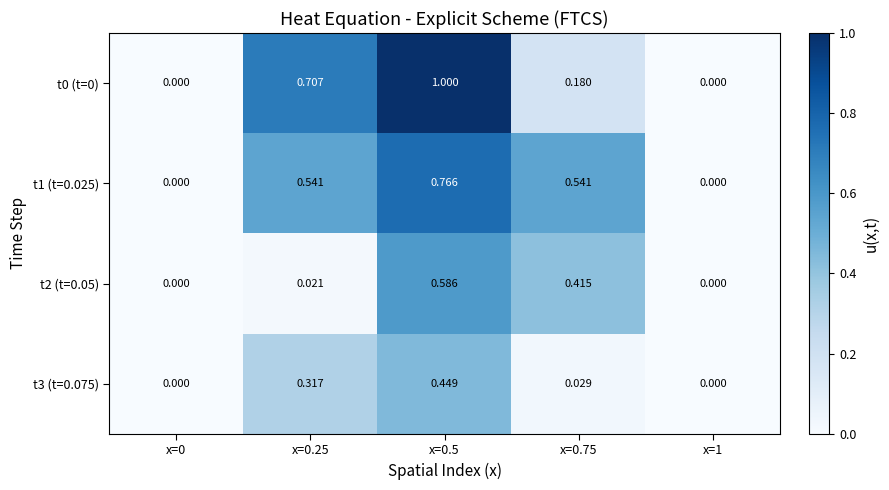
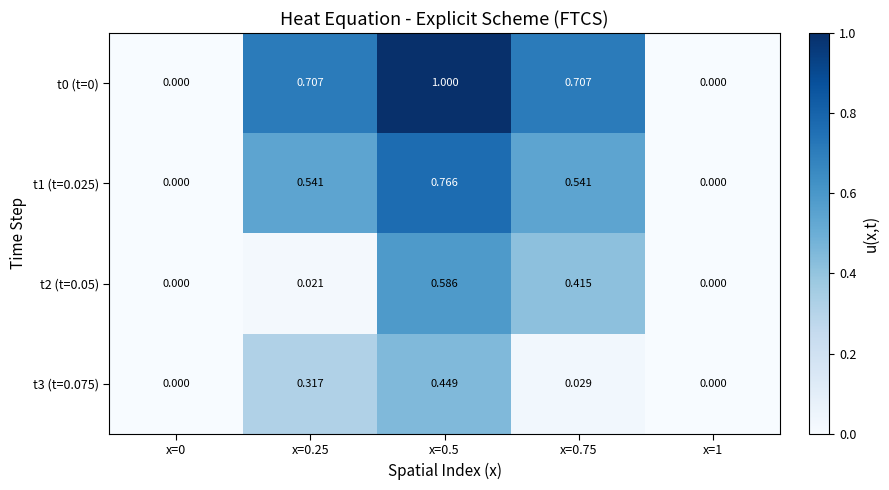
  {
    "t0 (t=0)": {
      "x=0": 0.000,
      "x=0.25": 0.707,
      "x=0.5": 1.000,
-     "x=0.75": 0.180,
+     "x=0.75": 0.707,
      "x=1": 0.000
    },
    "t1 (t=0.025)": {
      "x=0": 0.000,
      "x=0.25": 0.541,
      "x=0.5": 0.766,
      "x=0.75": 0.541,
      "x=1": 0.000
    },
    "t2 (t=0.05)": {
      "x=0": 0.000,
      "x=0.25": 0.021,
      "x=0.5": 0.586,
      "x=0.75": 0.415,
      "x=1": 0.000
    },
    "t3 (t=0.075)": {
      "x=0": 0.000,
      "x=0.25": 0.317,
      "x=0.5": 0.449,
      "x=0.75": 0.029,
      "x=1": 0.000
    }
  }
